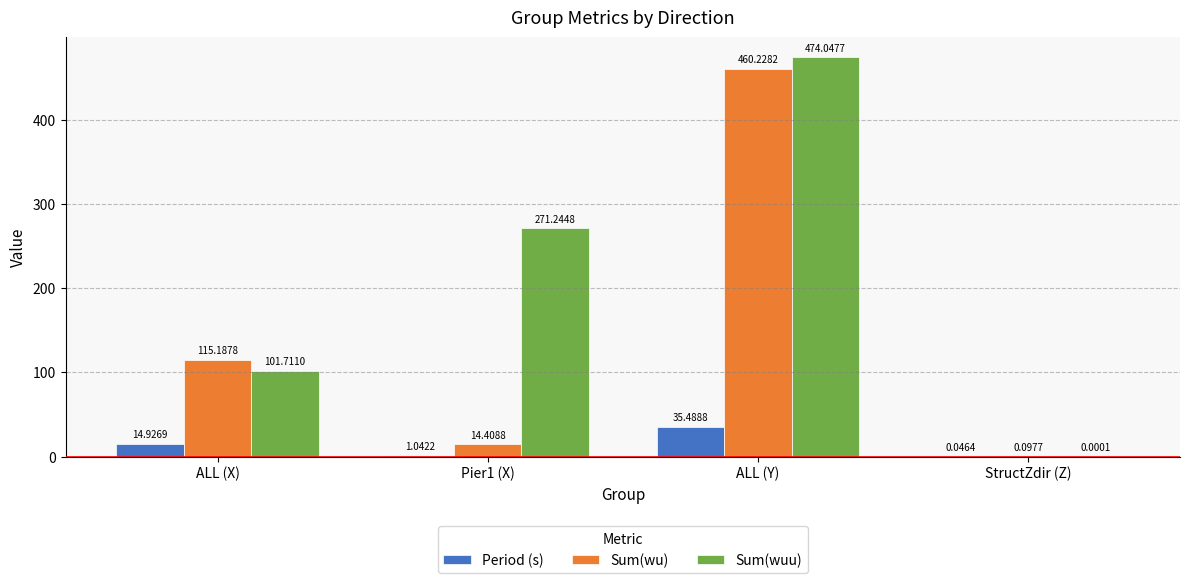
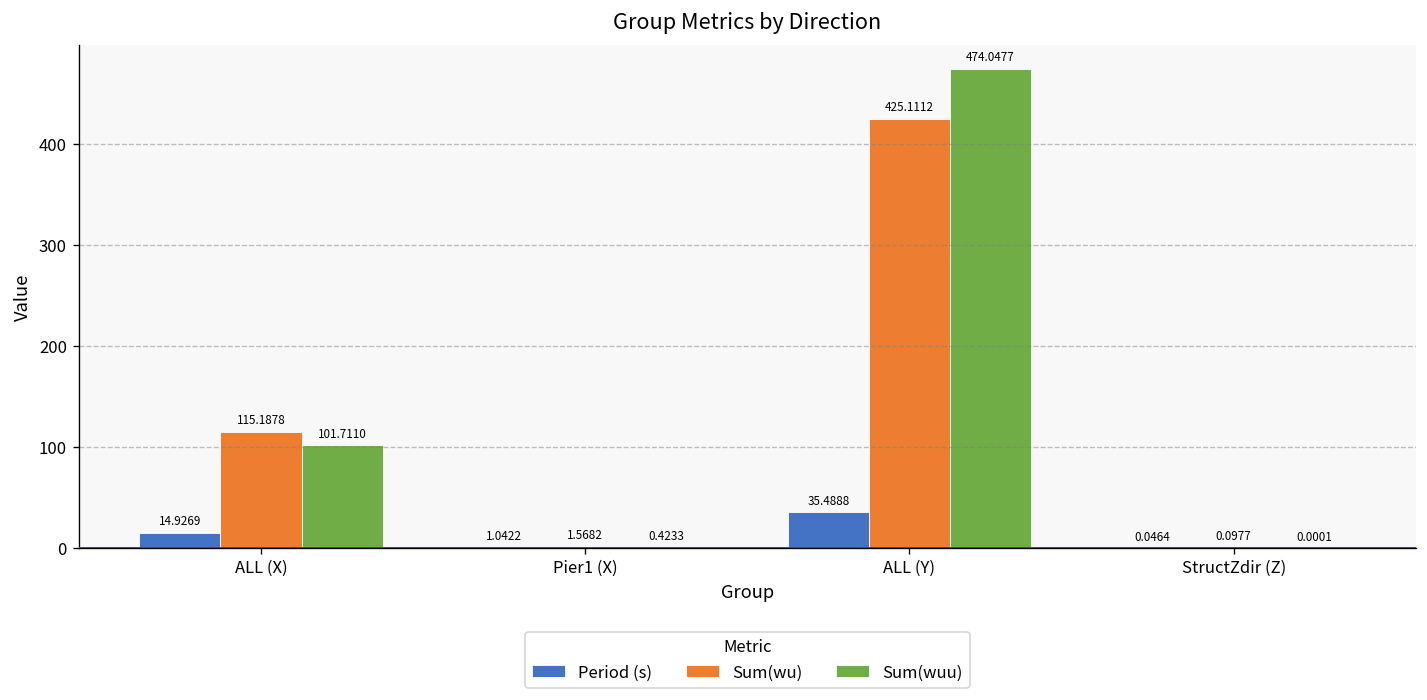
  {
    "Period (s)": {
      "ALL (X)": 14.9269,
      "Pier1 (X)": 1.0422,
      "ALL (Y)": 35.4888,
      "StructZdir (Z)": 0.0464
    },
    "Sum(wu)": {
      "ALL (X)": 115.1878,
-     "Pier1 (X)": 14.4088,
-     "ALL (Y)": 460.2282,
+     "Pier1 (X)": 1.5682,
+     "ALL (Y)": 425.1112,
      "StructZdir (Z)": 0.0977
    },
    "Sum(wuu)": {
      "ALL (X)": 101.7110,
-     "Pier1 (X)": 271.2448,
+     "Pier1 (X)": 0.4233,
      "ALL (Y)": 474.0477,
      "StructZdir (Z)": 0.0001
    }
  }
